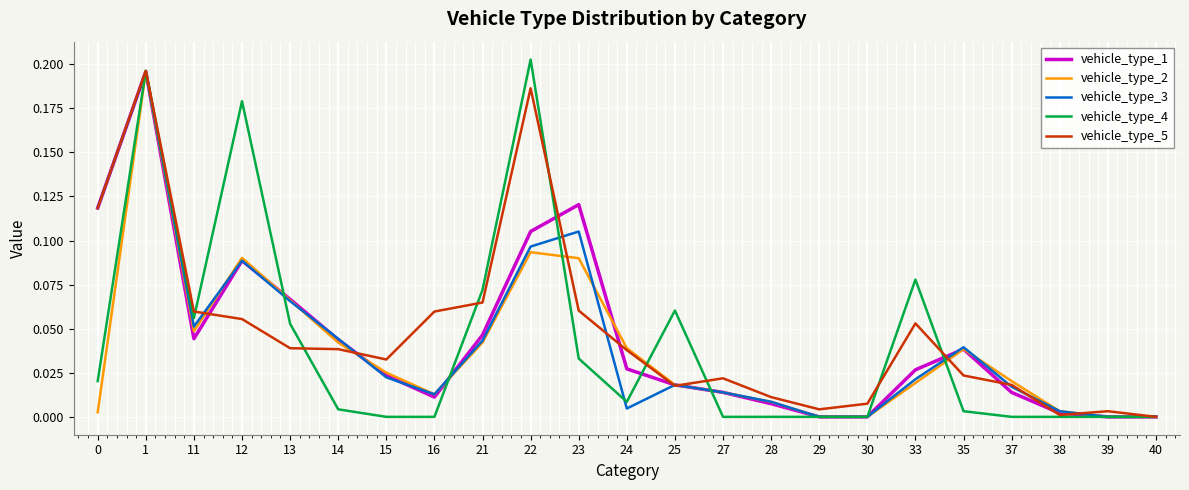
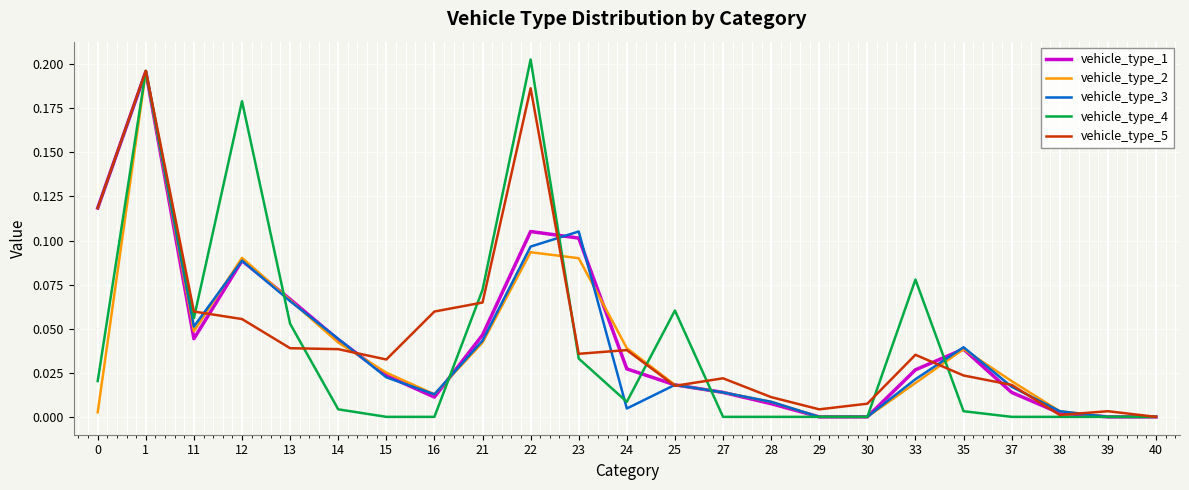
  {
    "vehicle_type_1": {
      "11": 0.044,
      "16": 0.011,
      "21": 0.046,
      "22": 0.105,
-     "23": 0.120,
+     "23": 0.101,
      "24": 0.027,
      "33": 0.027,
      "37": 0.014
    },
    "vehicle_type_2": {
      "0": 0.003,
      "11": 0.049,
      "12": 0.090,
      "14": 0.042,
      "15": 0.025,
      "22": 0.093,
      "23": 0.090,
      "33": 0.019,
      "37": 0.020
    },
    "vehicle_type_3": {
      "11": 0.051,
      "22": 0.097,
      "23": 0.105,
      "24": 0.005,
      "33": 0.021
    },
    "vehicle_type_4": {
      "0": 0.020,
      "11": 0.056,
      "12": 0.179,
      "13": 0.053,
      "14": 0.004,
      "15": 0.000,
      "16": 0.000,
      "21": 0.072,
      "22": 0.203,
      "23": 0.033,
      "24": 0.009,
      "25": 0.060,
      "27": 0.000,
      "28": 0.000,
      "33": 0.078,
      "35": 0.003,
      "37": 0.000
    },
    "vehicle_type_5": {
      "11": 0.060,
      "12": 0.055,
      "13": 0.039,
      "14": 0.038,
      "15": 0.033,
      "16": 0.060,
      "21": 0.065,
      "22": 0.186,
-     "23": 0.060,
+     "23": 0.036,
      "27": 0.022,
      "28": 0.011,
      "29": 0.004,
      "30": 0.007,
-     "33": 0.053,
+     "33": 0.035,
      "35": 0.023,
      "39": 0.003
    }
  }
